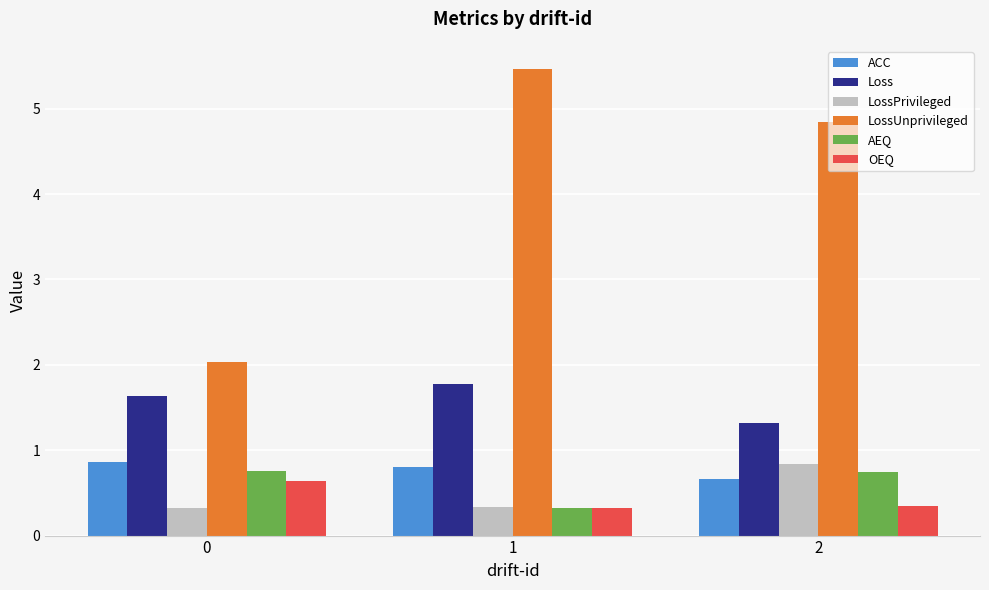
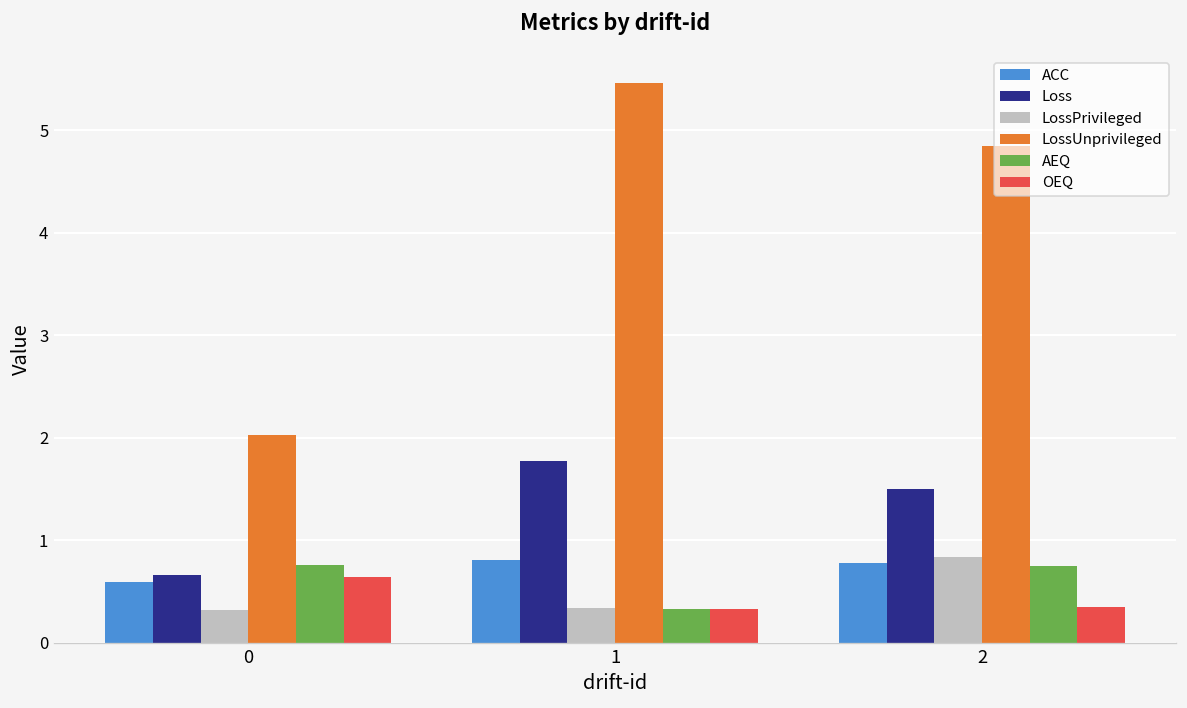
  {
    "ACC": {
-     "0": 0.9,
+     "0": 0.6,
      "1": 0.8,
-     "2": 0.7
+     "2": 0.8
    },
    "Loss": {
-     "0": 1.6,
+     "0": 0.7,
      "1": 1.8,
-     "2": 1.3
+     "2": 1.5
    },
    "LossPrivileged": {
      "0": 0.3,
      "1": 0.3,
      "2": 0.8
    },
    "AEQ": {
      "0": 0.8,
      "1": 0.3,
      "2": 0.7
    }
  }
